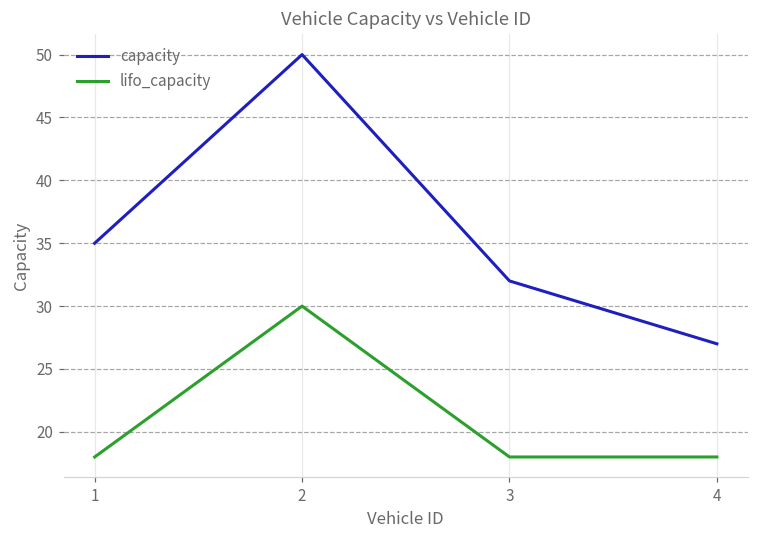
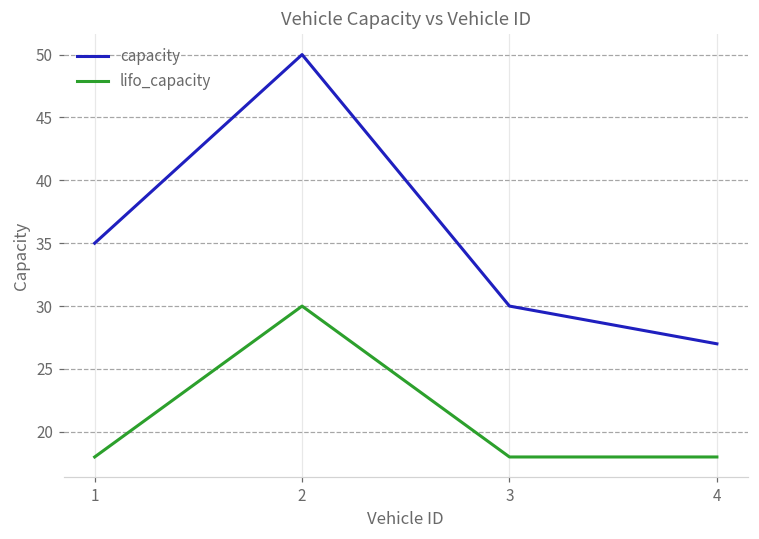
  {
    "capacity": {
      "1": 35,
      "2": 50,
-     "3": 32,
+     "3": 30,
      "4": 27
    },
    "lifo_capacity": {
      "1": 18,
      "2": 30,
      "3": 18,
      "4": 18
    }
  }
